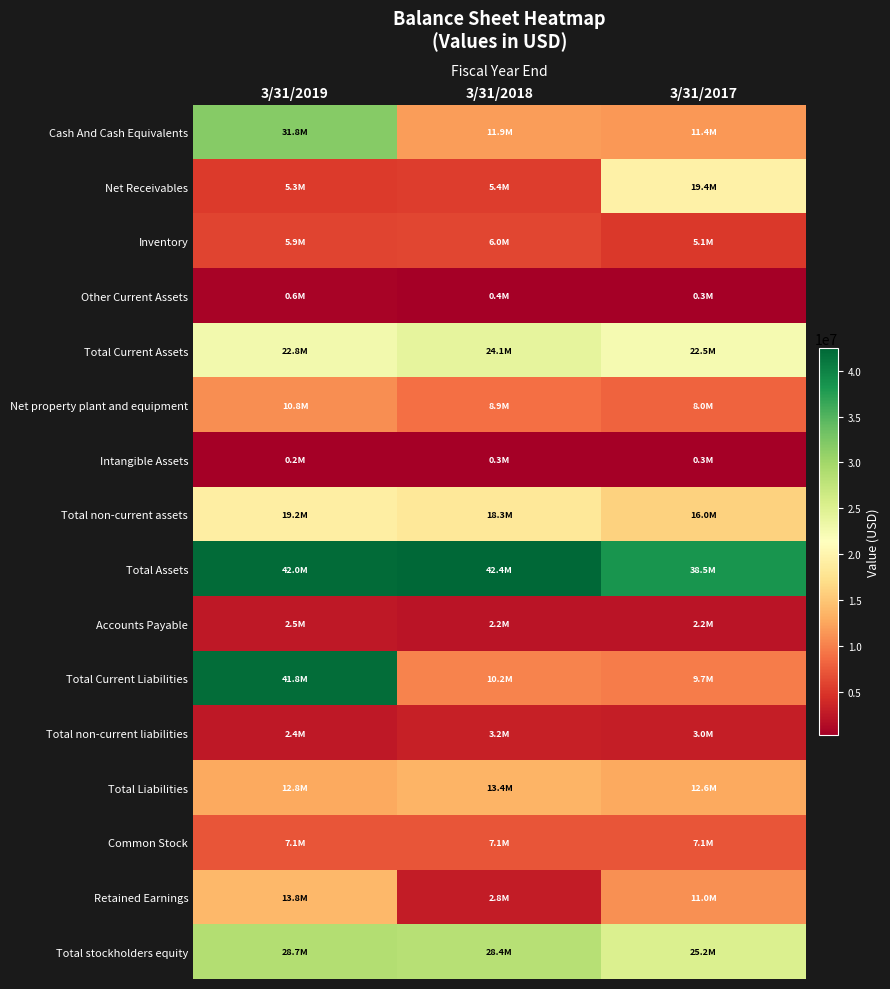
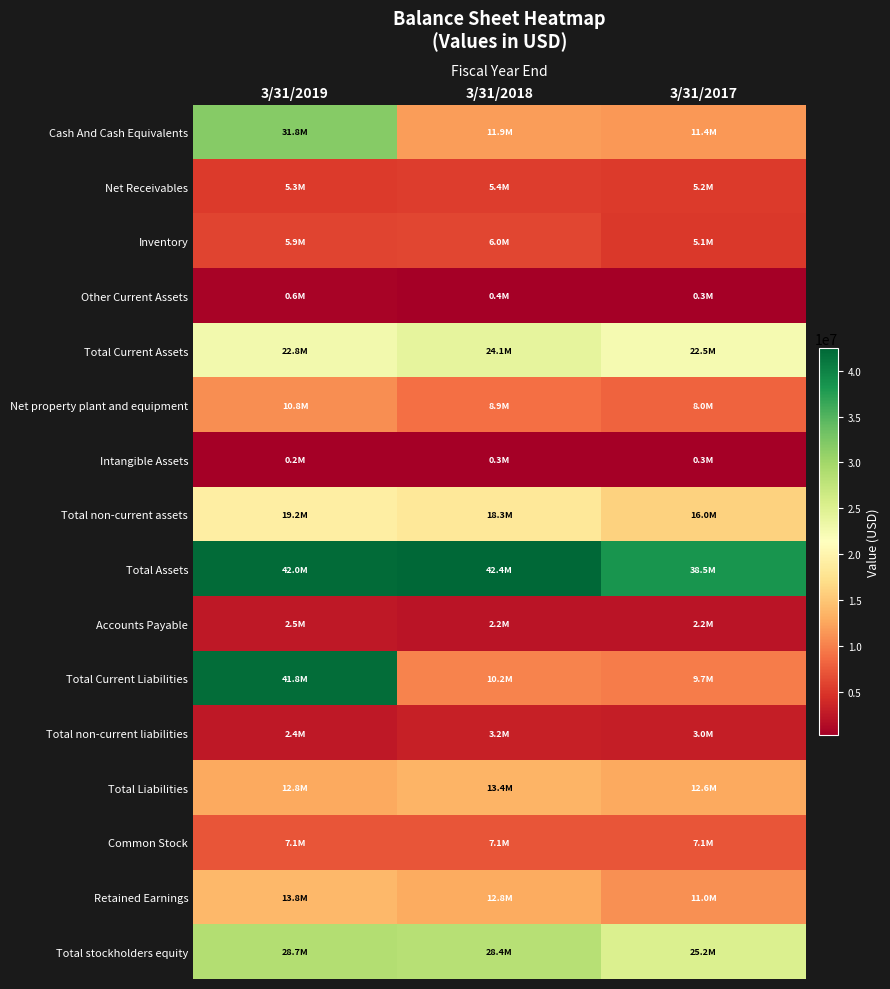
  {
    "Cash And Cash Equivalents": {
      "3/31/2019": "31.8M",
      "3/31/2018": "11.9M",
      "3/31/2017": "11.4M"
    },
    "Net Receivables": {
      "3/31/2019": "5.3M",
      "3/31/2018": "5.4M",
-     "3/31/2017": "19.4M"
+     "3/31/2017": "5.2M"
    },
    "Inventory": {
      "3/31/2019": "5.9M",
      "3/31/2018": "6.0M",
      "3/31/2017": "5.1M"
    },
    "Other Current Assets": {
      "3/31/2019": "0.6M",
      "3/31/2018": "0.4M",
      "3/31/2017": "0.3M"
    },
    "Total Current Assets": {
      "3/31/2019": "22.8M",
      "3/31/2018": "24.1M",
      "3/31/2017": "22.5M"
    },
    "Net property plant and equipment": {
      "3/31/2019": "10.8M",
      "3/31/2018": "8.9M",
      "3/31/2017": "8.0M"
    },
    "Intangible Assets": {
      "3/31/2019": "0.2M",
      "3/31/2018": "0.3M",
      "3/31/2017": "0.3M"
    },
    "Total non-current assets": {
      "3/31/2019": "19.2M",
      "3/31/2018": "18.3M",
      "3/31/2017": "16.0M"
    },
    "Total Assets": {
      "3/31/2019": "42.0M",
      "3/31/2018": "42.4M",
      "3/31/2017": "38.5M"
    },
    "Accounts Payable": {
      "3/31/2019": "2.5M",
      "3/31/2018": "2.2M",
      "3/31/2017": "2.2M"
    },
    "Total Current Liabilities": {
      "3/31/2019": "41.8M",
      "3/31/2018": "10.2M",
      "3/31/2017": "9.7M"
    },
    "Total non-current liabilities": {
      "3/31/2019": "2.4M",
      "3/31/2018": "3.2M",
      "3/31/2017": "3.0M"
    },
    "Total Liabilities": {
      "3/31/2019": "12.8M",
      "3/31/2018": "13.4M",
      "3/31/2017": "12.6M"
    },
    "Common Stock": {
      "3/31/2019": "7.1M",
      "3/31/2018": "7.1M",
      "3/31/2017": "7.1M"
    },
    "Retained Earnings": {
      "3/31/2019": "13.8M",
-     "3/31/2018": "2.8M",
+     "3/31/2018": "12.8M",
      "3/31/2017": "11.0M"
    },
    "Total stockholders equity": {
      "3/31/2019": "28.7M",
      "3/31/2018": "28.4M",
      "3/31/2017": "25.2M"
    }
  }
